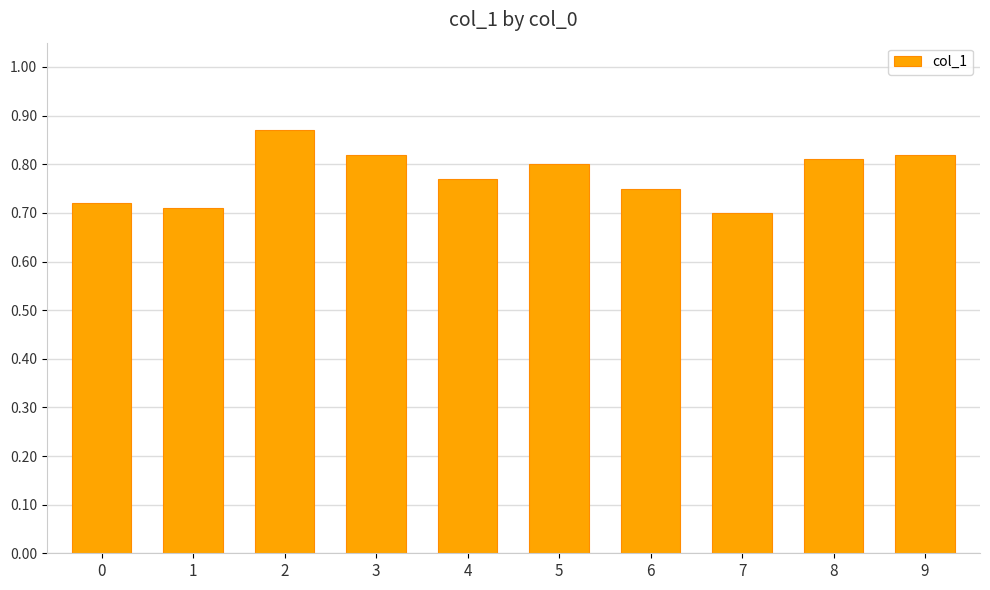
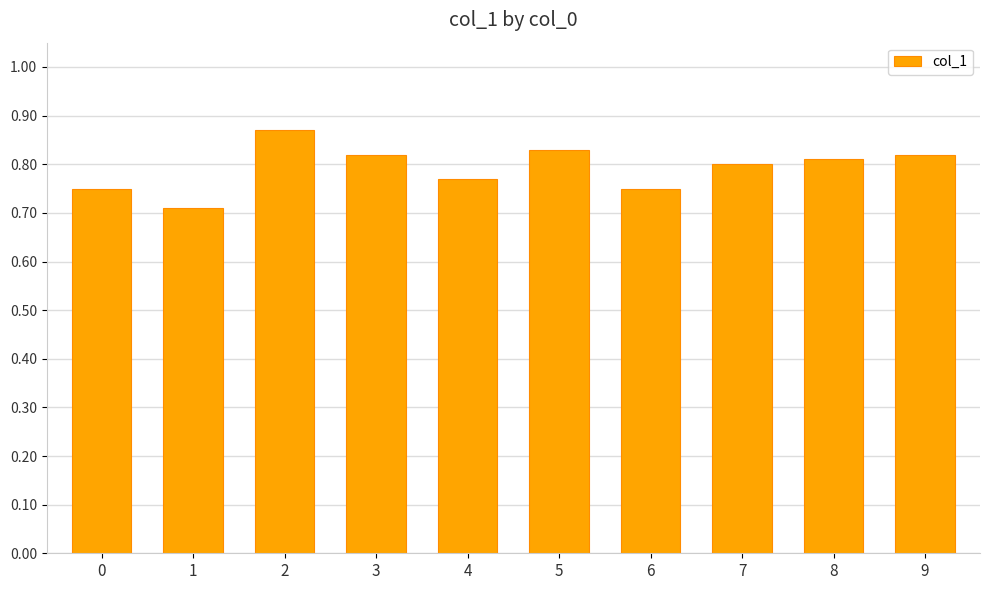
  {
-   "0": 0.72,
+   "0": 0.75,
    "1": 0.71,
    "2": 0.87,
    "3": 0.82,
    "4": 0.77,
-   "5": 0.80,
+   "5": 0.83,
    "6": 0.75,
-   "7": 0.7,
+   "7": 0.8,
    "8": 0.81,
    "9": 0.82
  }
